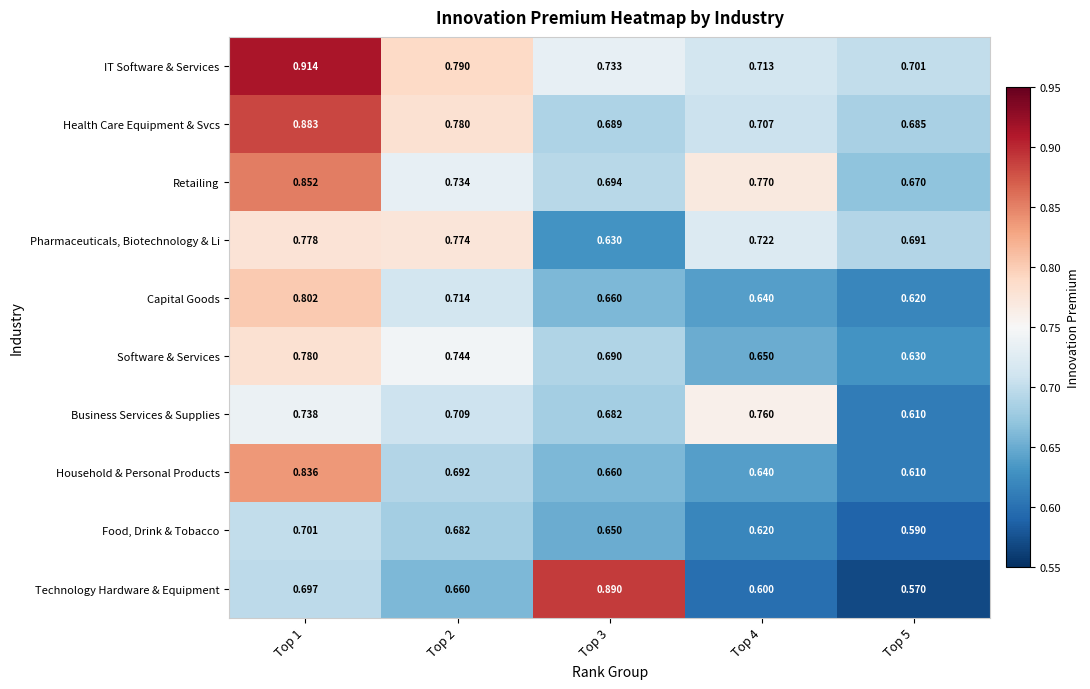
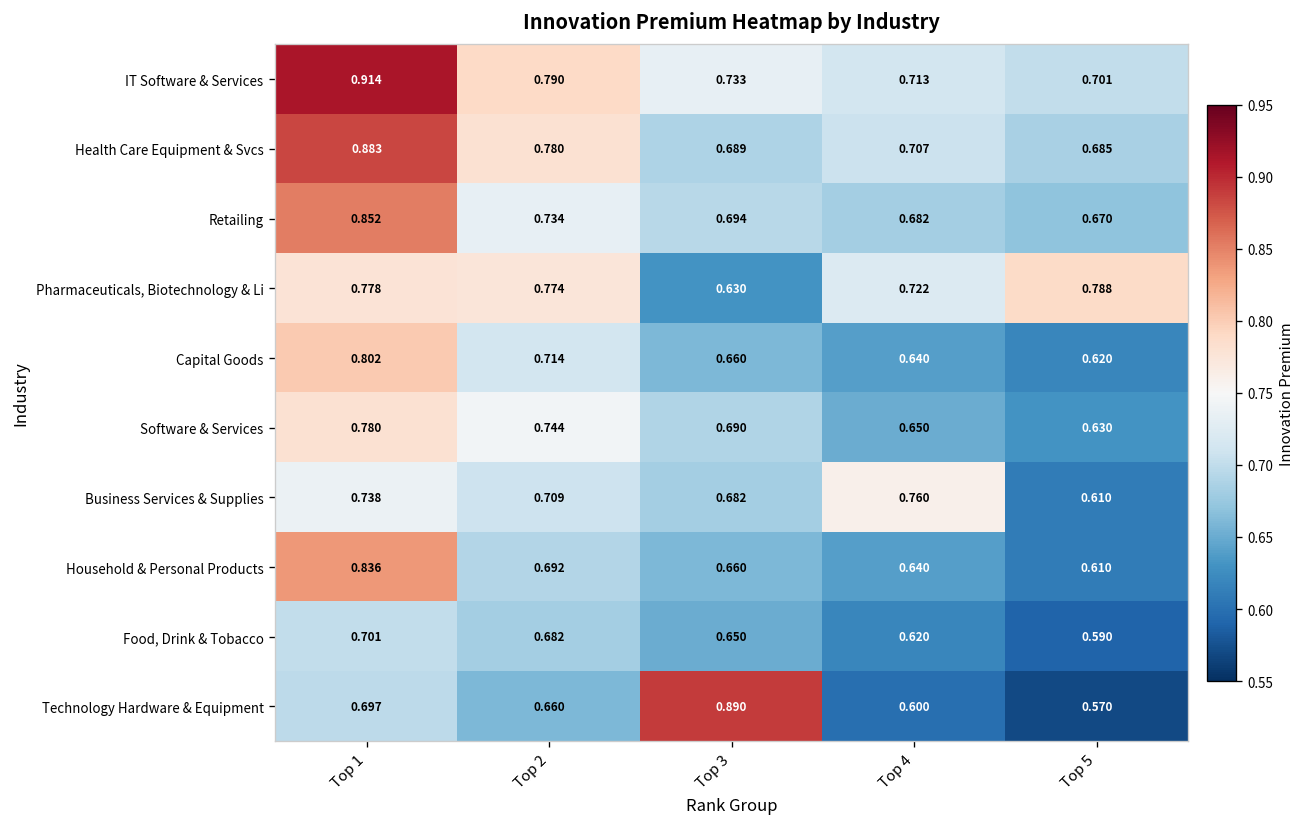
  {
    "IT Software & Services": {
      "Top 1": 0.914,
      "Top 2": 0.790,
      "Top 3": 0.733,
      "Top 4": 0.713,
      "Top 5": 0.701
    },
    "Health Care Equipment & Svcs": {
      "Top 1": 0.883,
      "Top 2": 0.780,
      "Top 3": 0.689,
      "Top 4": 0.707,
      "Top 5": 0.685
    },
    "Retailing": {
      "Top 1": 0.852,
      "Top 2": 0.734,
      "Top 3": 0.694,
-     "Top 4": 0.770,
+     "Top 4": 0.682,
      "Top 5": 0.670
    },
    "Pharmaceuticals, Biotechnology & Li": {
      "Top 1": 0.778,
      "Top 2": 0.774,
      "Top 3": 0.630,
      "Top 4": 0.722,
-     "Top 5": 0.691
+     "Top 5": 0.788
    },
    "Capital Goods": {
      "Top 1": 0.802,
      "Top 2": 0.714,
      "Top 3": 0.660,
      "Top 4": 0.640,
      "Top 5": 0.620
    },
    "Software & Services": {
      "Top 1": 0.780,
      "Top 2": 0.744,
      "Top 3": 0.690,
      "Top 4": 0.650,
      "Top 5": 0.630
    },
    "Business Services & Supplies": {
      "Top 1": 0.738,
      "Top 2": 0.709,
      "Top 3": 0.682,
      "Top 4": 0.760,
      "Top 5": 0.610
    },
    "Household & Personal Products": {
      "Top 1": 0.836,
      "Top 2": 0.692,
      "Top 3": 0.660,
      "Top 4": 0.640,
      "Top 5": 0.610
    },
    "Food, Drink & Tobacco": {
      "Top 1": 0.701,
      "Top 2": 0.682,
      "Top 3": 0.650,
      "Top 4": 0.620,
      "Top 5": 0.590
    },
    "Technology Hardware & Equipment": {
      "Top 1": 0.697,
      "Top 2": 0.660,
      "Top 3": 0.890,
      "Top 4": 0.600,
      "Top 5": 0.570
    }
  }
